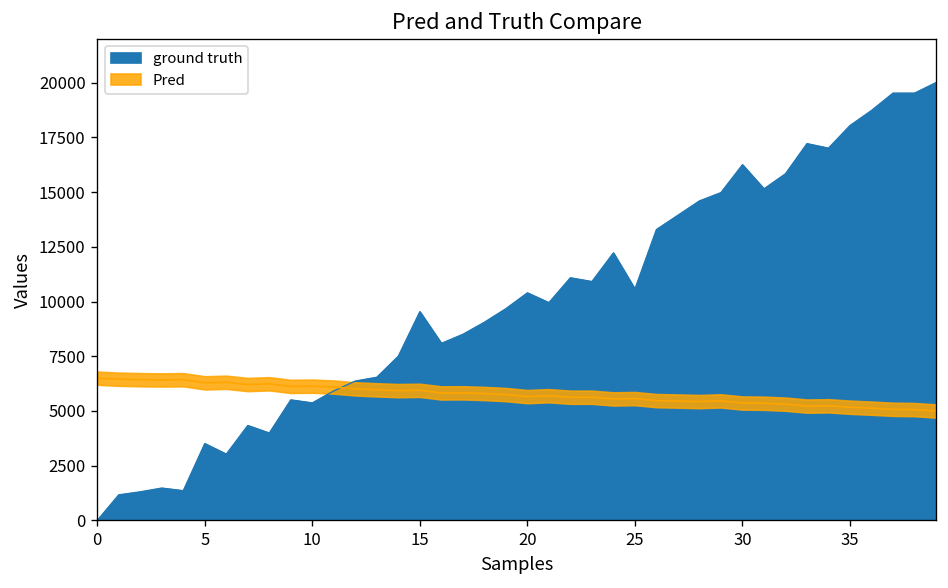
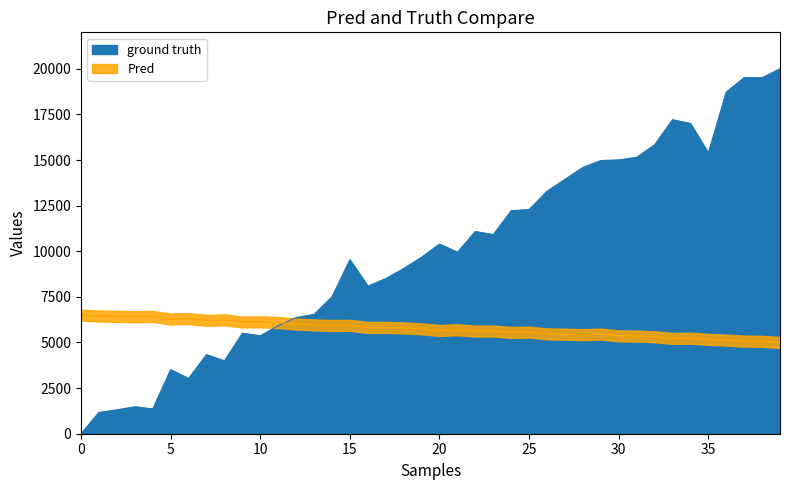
  {
    "ground truth": {
      "0": 0,
      "5": 3500,
      "10": 5400,
      "15": 9500,
      "20": 10400,
-     "25": 10600,
-     "30": 16200,
-     "35": 18000
+     "25": 12300,
+     "30": 15000,
+     "35": 15400
    }
  }
